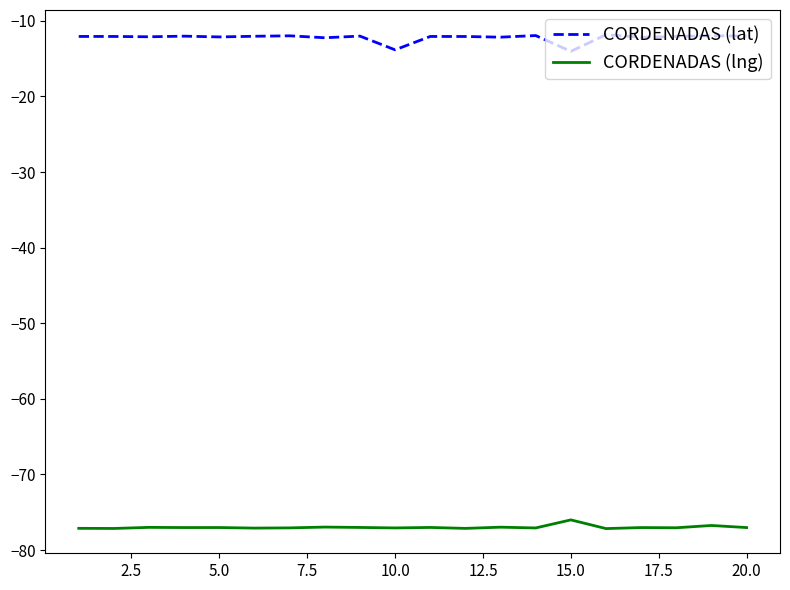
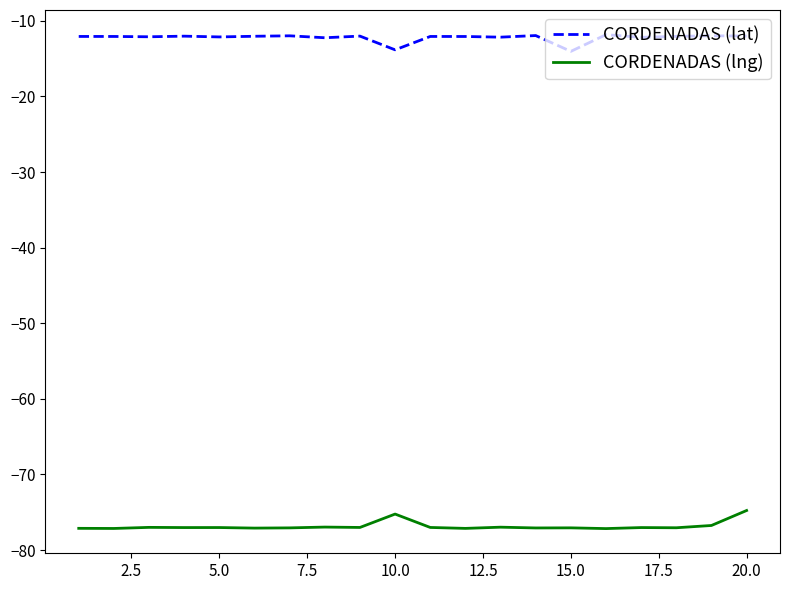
  {
    "CORDENADAS (lat)": {
      "5.0": -12,
      "10.0": -14
    },
    "CORDENADAS (lng)": {
      "5.0": -77,
-     "10.0": -77,
-     "15.0": -76,
-     "20.0": -77
+     "10.0": -75,
+     "15.0": -77,
+     "20.0": -75
    }
  }
